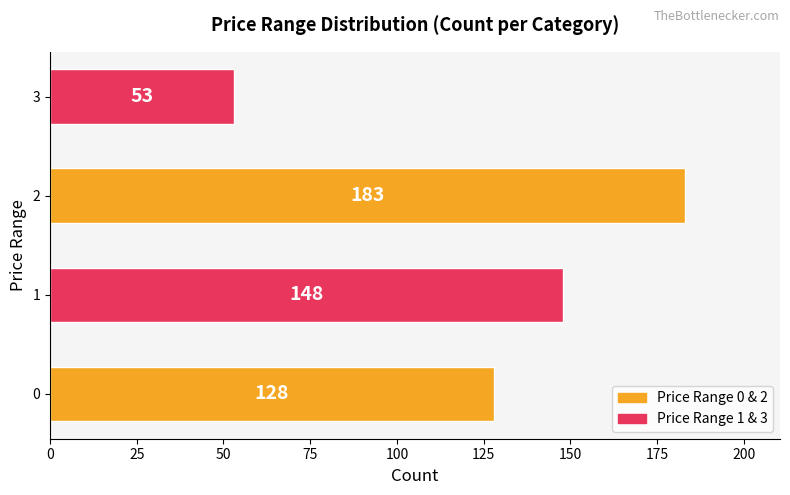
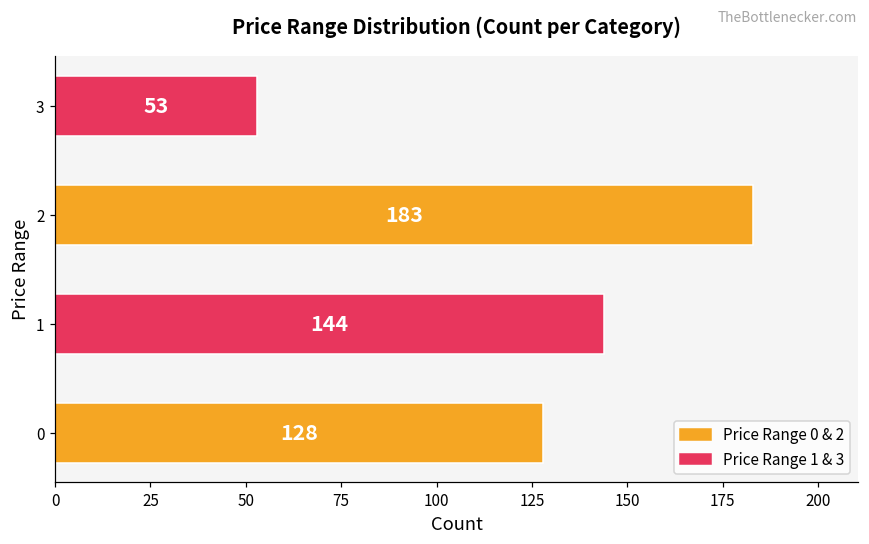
  {
    "3": 53,
    "2": 183,
-   "1": 148,
+   "1": 144,
    "0": 128
  }
